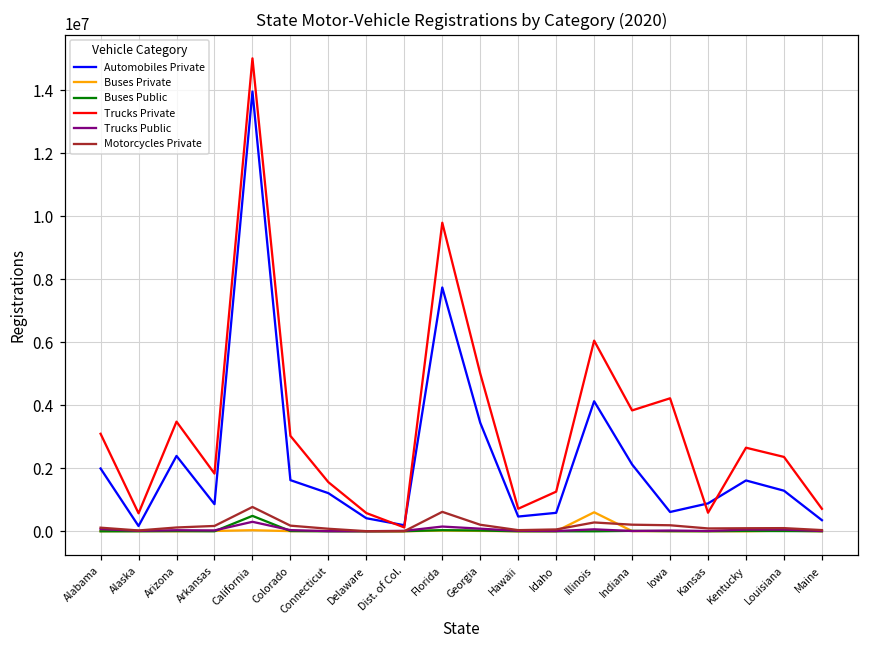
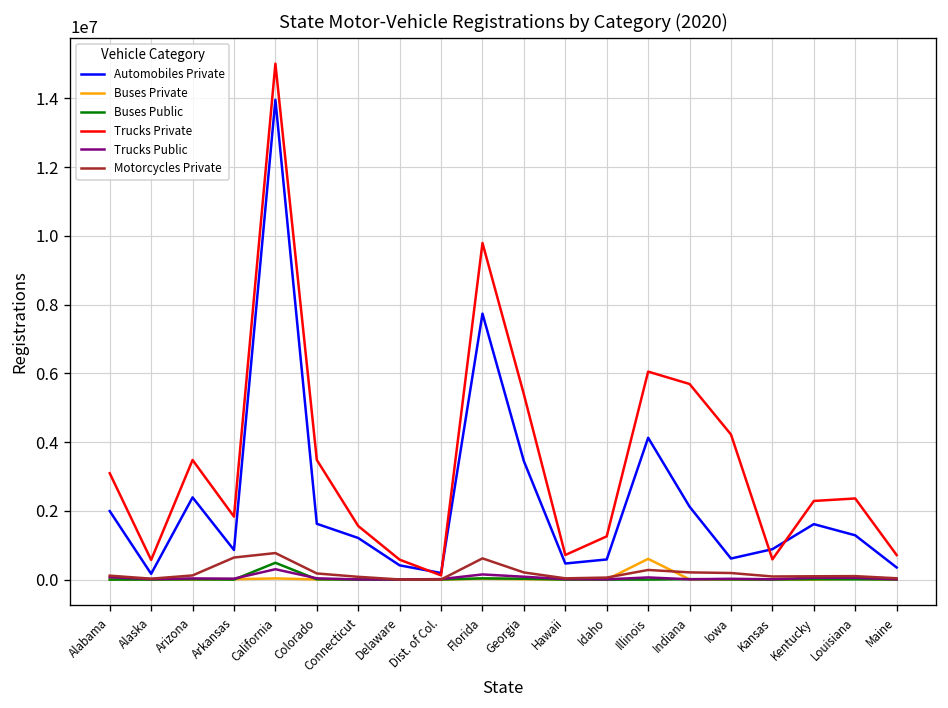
  {
    "Automobiles Private": {
      "Alabama": 2000000,
      "Alaska": 200000,
      "Arizona": 2400000,
      "Arkansas": 900000,
      "California": 14000000,
      "Colorado": 1600000,
      "Connecticut": 1200000,
      "Delaware": 400000,
      "Florida": 7700000,
      "Georgia": 3400000,
      "Hawaii": 500000,
      "Idaho": 600000,
      "Illinois": 4100000,
      "Indiana": 2100000,
      "Iowa": 600000,
      "Kansas": 900000,
      "Kentucky": 1600000,
      "Louisiana": 1300000,
      "Maine": 400000
    },
    "Buses Private": {
      "California": 0,
      "Illinois": 600000
    },
    "Buses Public": {
      "California": 500000
    },
    "Trucks Private": {
      "Alabama": 3100000,
      "Alaska": 600000,
      "Arizona": 3500000,
      "Arkansas": 1800000,
      "California": 15000000,
-     "Colorado": 3000000,
+     "Colorado": 3500000,
      "Connecticut": 1600000,
      "Delaware": 600000,
      "Florida": 9800000,
-     "Georgia": 5000000,
+     "Georgia": 5400000,
      "Hawaii": 700000,
      "Idaho": 1300000,
      "Illinois": 6100000,
-     "Indiana": 3800000,
+     "Indiana": 5700000,
      "Iowa": 4200000,
      "Kansas": 600000,
-     "Kentucky": 2700000,
+     "Kentucky": 2300000,
      "Louisiana": 2400000,
      "Maine": 700000
    },
    "Trucks Public": {
      "California": 300000,
      "Florida": 200000
    },
    "Motorcycles Private": {
-     "Arkansas": 200000,
+     "Arkansas": 600000,
      "California": 800000,
      "Colorado": 200000,
      "Florida": 600000,
      "Georgia": 200000,
      "Illinois": 300000,
      "Indiana": 200000,
      "Iowa": 200000
    }
  }
